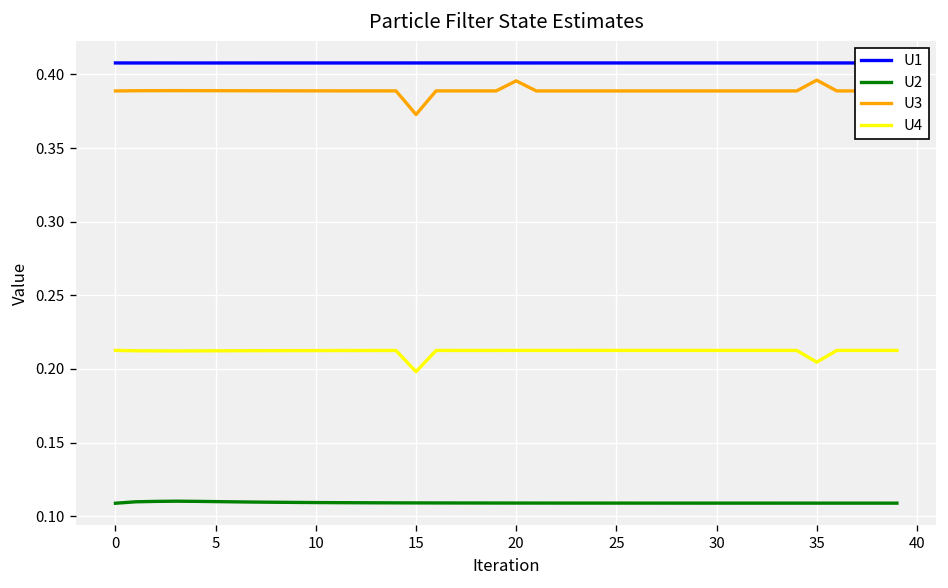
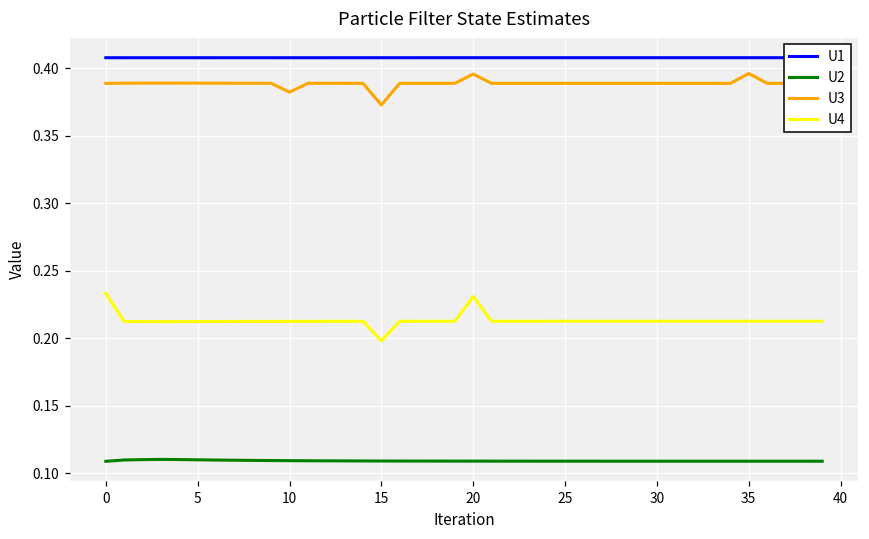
  {
    "U1": {
      "0": 0.408,
      "5": 0.408,
      "10": 0.408,
      "15": 0.408,
      "20": 0.408,
      "25": 0.408,
      "30": 0.408,
      "35": 0.408
    },
    "U2": {
      "0": 0.109,
      "5": 0.110,
      "10": 0.109,
      "15": 0.109,
      "20": 0.109,
      "25": 0.109,
      "30": 0.109,
      "35": 0.109
    },
    "U3": {
      "0": 0.389,
      "5": 0.389,
-     "10": 0.389,
+     "10": 0.382,
      "15": 0.373,
      "20": 0.396,
      "25": 0.389,
      "30": 0.389,
      "35": 0.396
    },
    "U4": {
-     "0": 0.213,
+     "0": 0.233,
      "5": 0.212,
      "10": 0.213,
      "15": 0.198,
-     "20": 0.213,
+     "20": 0.231,
      "25": 0.213,
      "30": 0.213,
-     "35": 0.205
+     "35": 0.213
    }
  }
